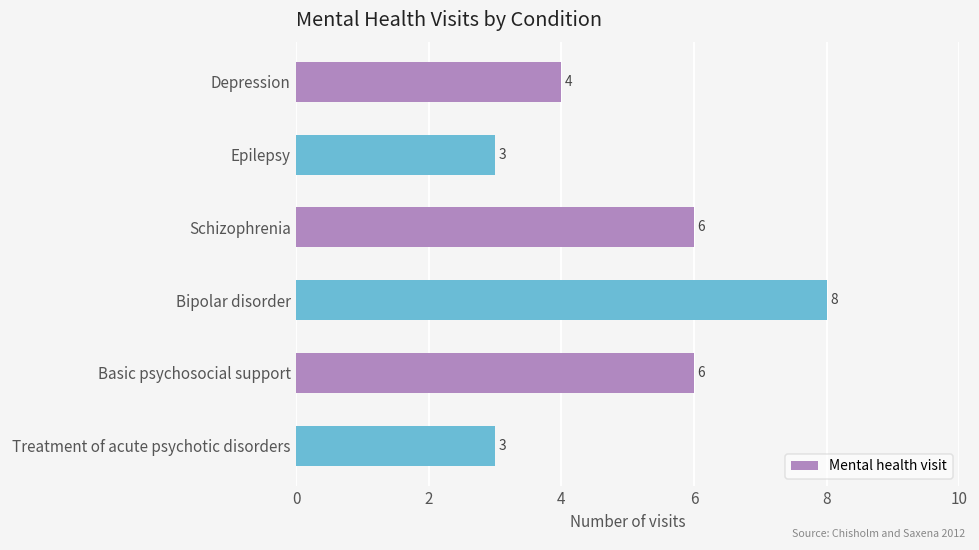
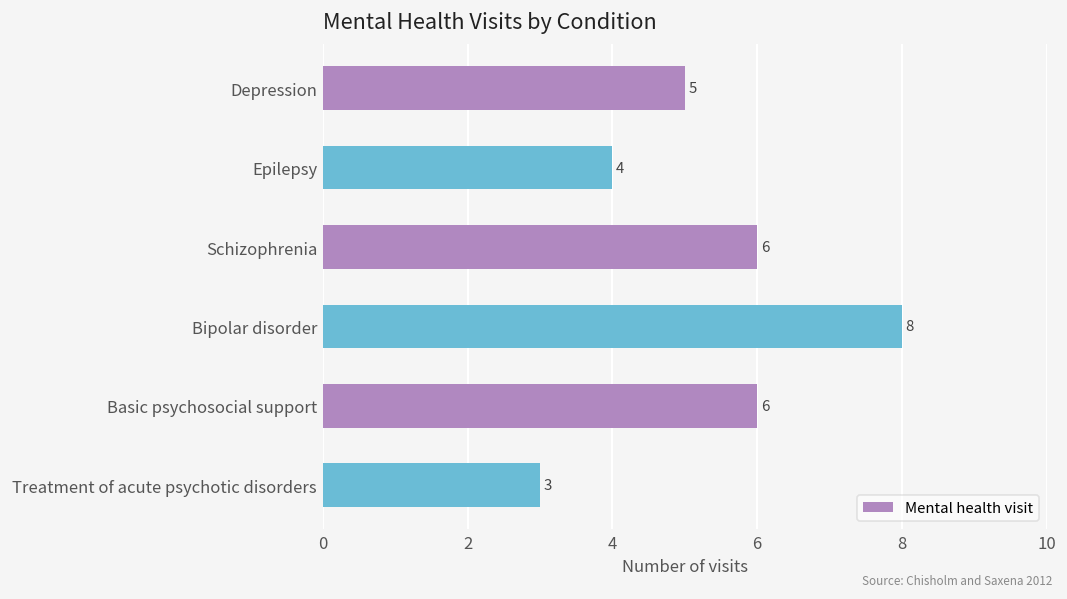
  {
-   "Depression": 4,
-   "Epilepsy": 3,
+   "Depression": 5,
+   "Epilepsy": 4,
    "Schizophrenia": 6,
    "Bipolar disorder": 8,
    "Basic psychosocial support": 6,
    "Treatment of acute psychotic disorders": 3
  }
